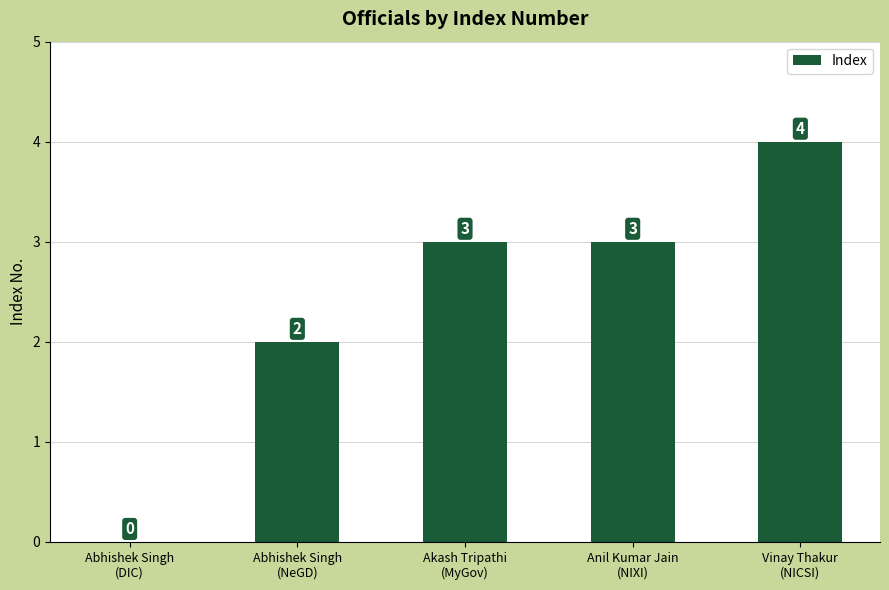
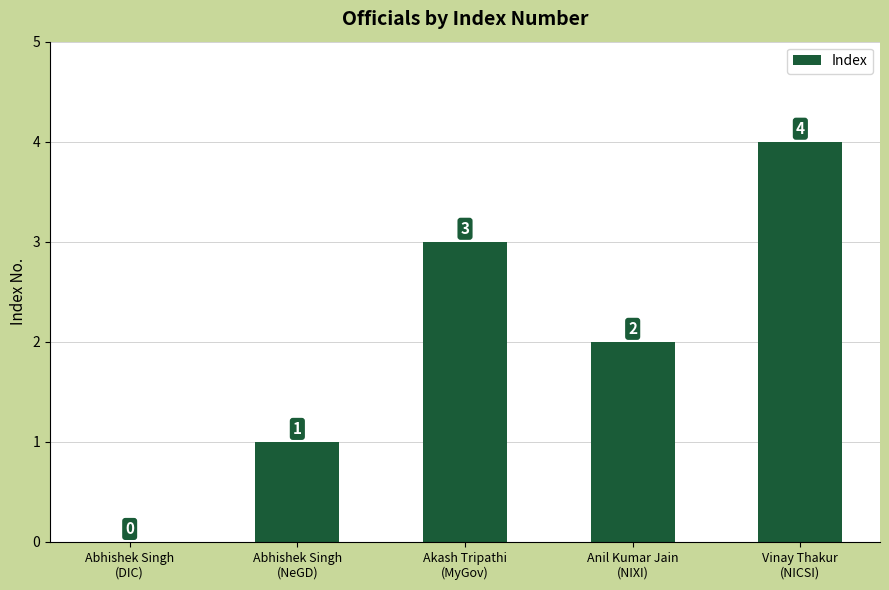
  {
-   "Abhishek Singh (NeGD)": 2,
-   "Anil Kumar Jain (NIXI)": 3
+   "Abhishek Singh (NeGD)": 1,
+   "Anil Kumar Jain (NIXI)": 2
  }
